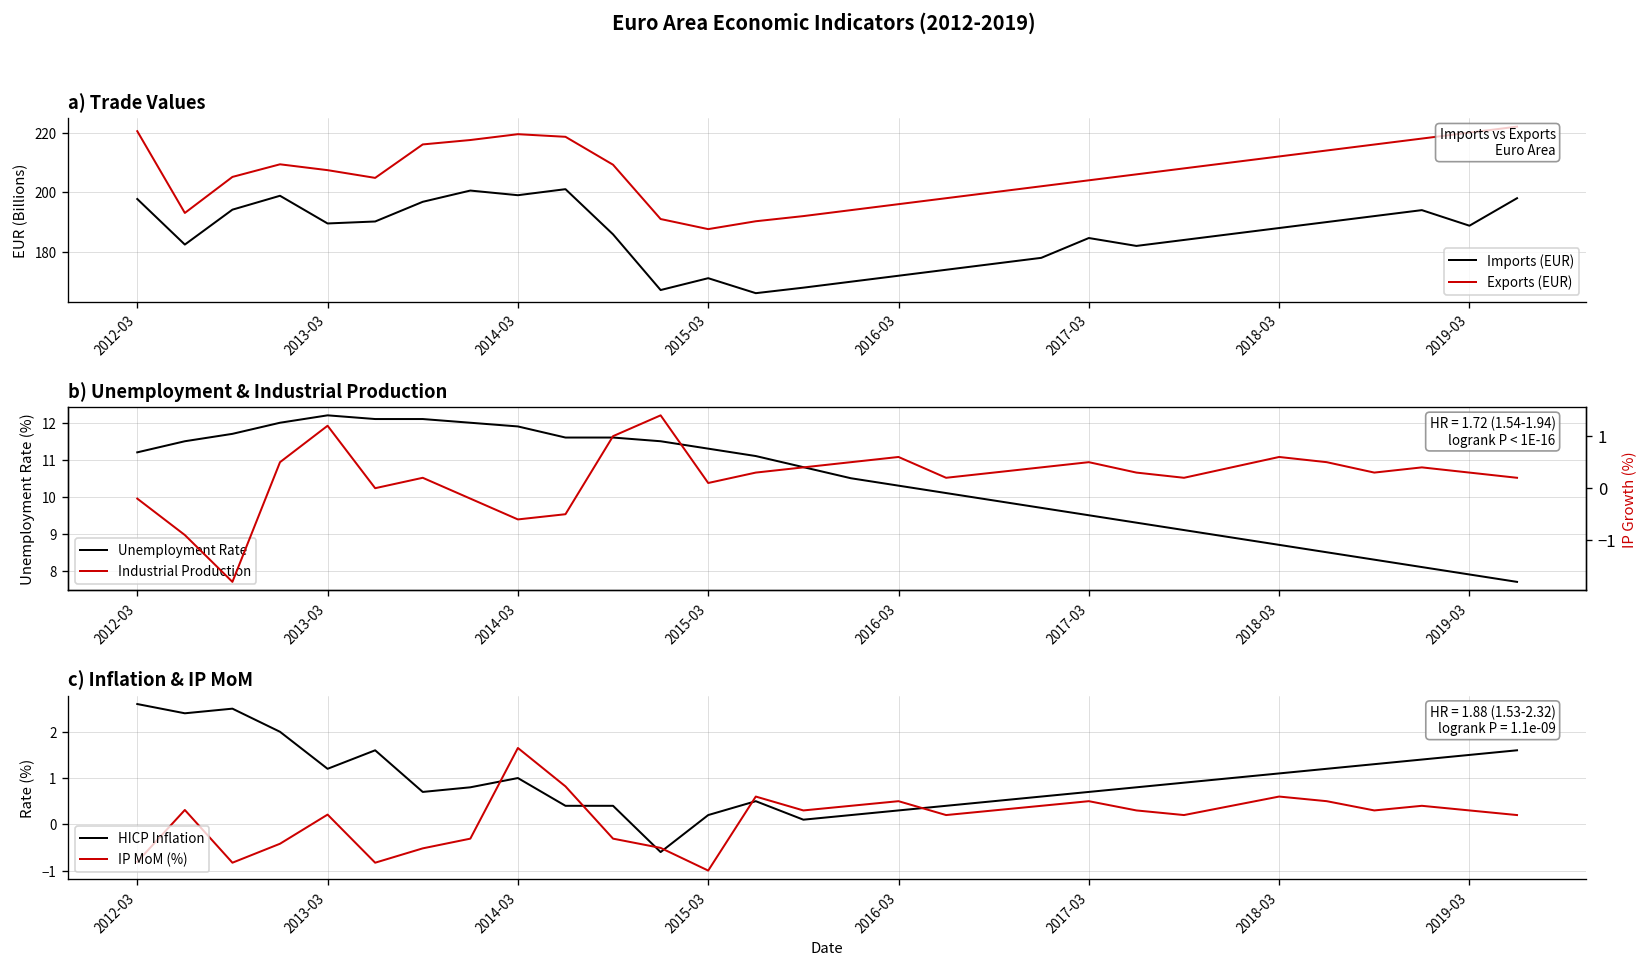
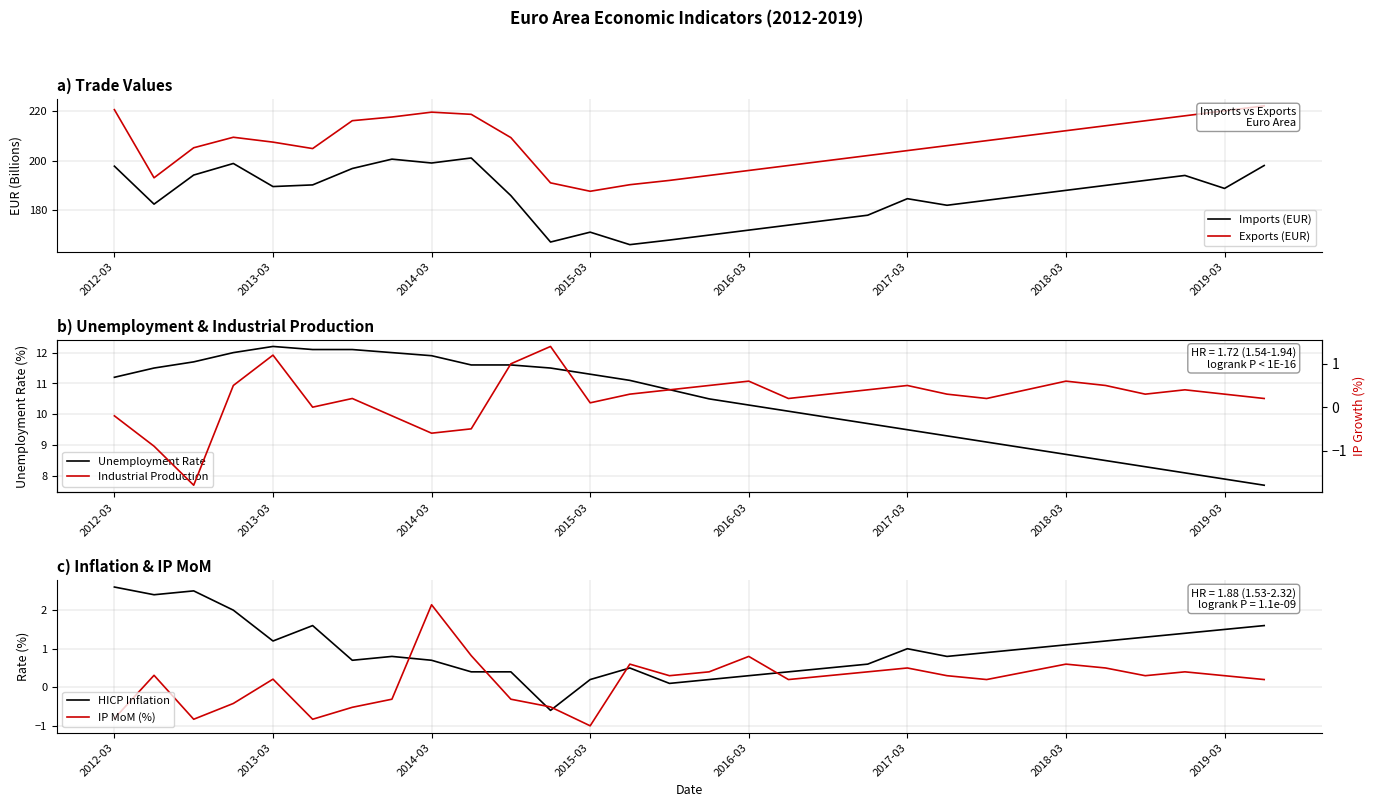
  {
    "a) Trade Values": {
      "Imports (EUR)": {
        "2012-03": 198,
        "2013-03": 190,
        "2014-03": 199,
        "2015-03": 171,
        "2016-03": 172,
        "2017-03": 185,
        "2018-03": 188,
        "2019-03": 189
      },
      "Exports (EUR)": {
        "2012-03": 220,
        "2013-03": 207,
        "2014-03": 219,
        "2015-03": 188,
        "2016-03": 196,
        "2017-03": 204,
        "2018-03": 212
      }
    },
    "c) Inflation & IP MoM": {
      "HICP Inflation": {
        "2012-03": 2.6,
        "2013-03": 1.2,
-       "2014-03": 1.0,
+       "2014-03": 0.7,
        "2015-03": 0.2,
        "2016-03": 0.3,
-       "2017-03": 0.7,
+       "2017-03": 1.0,
        "2018-03": 1.1,
        "2019-03": 1.5
      },
      "IP MoM (%)": {
        "2013-03": 0.2,
-       "2014-03": 1.7,
+       "2014-03": 2.1,
        "2015-03": -1.0,
-       "2016-03": 0.5,
+       "2016-03": 0.8,
        "2017-03": 0.5,
        "2018-03": 0.6,
        "2019-03": 0.3
      }
    }
  }
